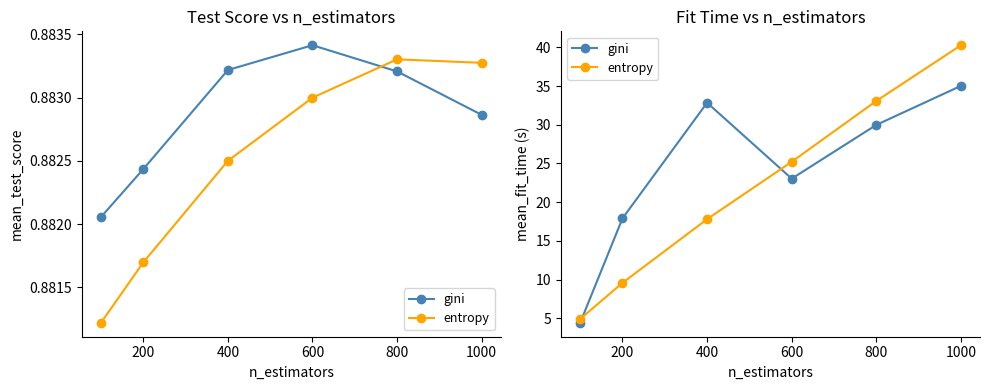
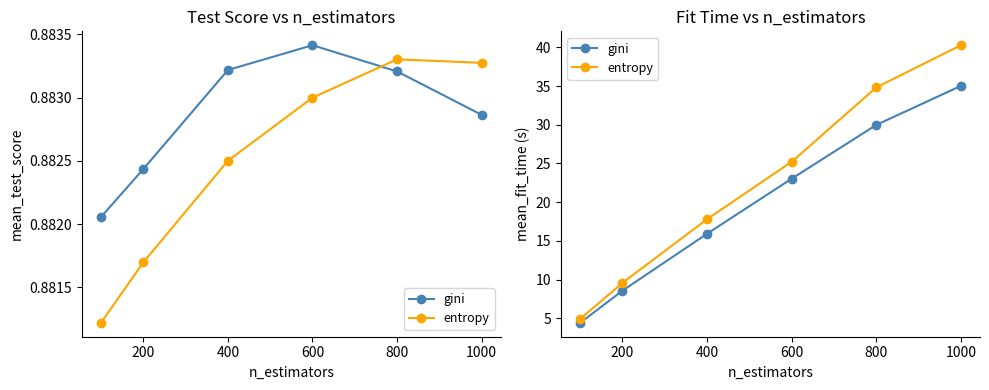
  {
    "Test Score vs n_estimators": {
      "gini": {
        "200": 0.88243,
        "400": 0.88322,
        "600": 0.88341,
        "800": 0.88321,
        "1000": 0.88286
      },
      "entropy": {
        "200": 0.88170,
        "400": 0.88250,
        "600": 0.88300,
        "800": 0.88330,
        "1000": 0.88327
      }
    },
    "Fit Time vs n_estimators": {
      "gini": {
-       "200": 18,
-       "400": 33,
+       "200": 9,
+       "400": 16,
        "600": 23,
        "800": 30,
        "1000": 35
      },
      "entropy": {
        "200": 10,
        "400": 18,
        "600": 25,
-       "800": 33,
+       "800": 35,
        "1000": 40
      }
    }
  }
